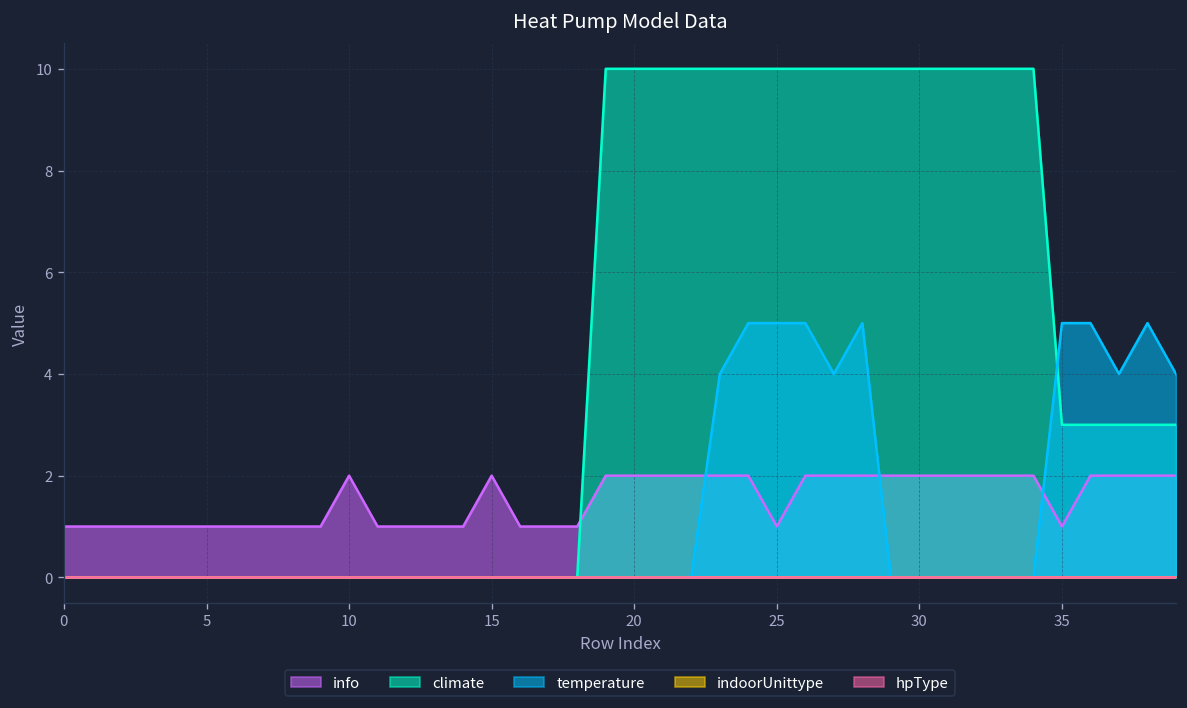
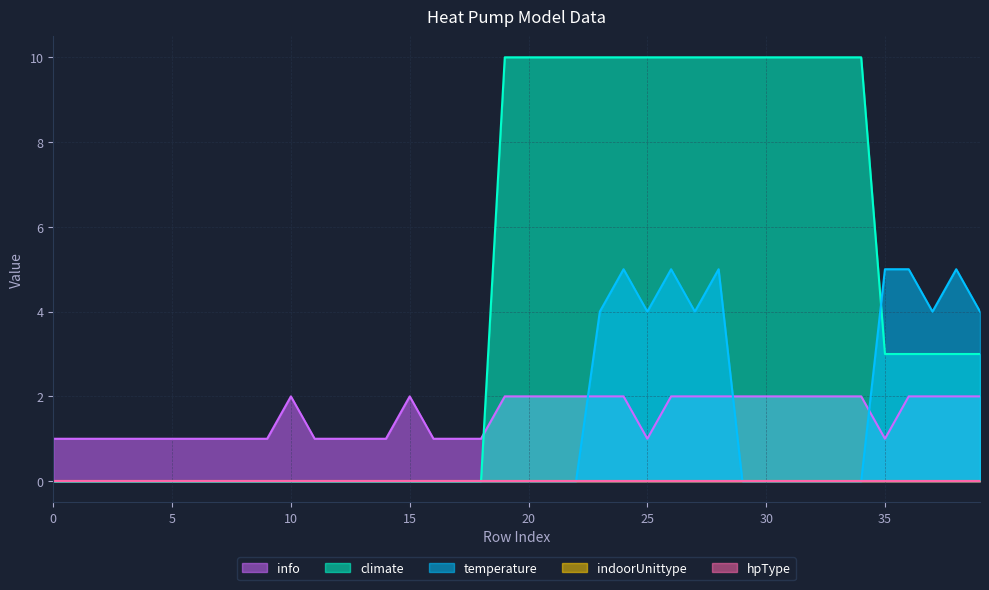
  {
    "info": {
      "0": 1,
      "5": 1,
      "10": 2,
      "15": 2,
      "20": 2,
      "25": 1,
      "30": 2,
      "35": 1
    },
    "climate": {
      "20": 10,
      "25": 10,
      "30": 10,
      "35": 3
    },
    "temperature": {
-     "25": 5,
+     "25": 4,
      "35": 5
    },
    "hpType": {
      "25": 0,
      "35": 0
    }
  }
